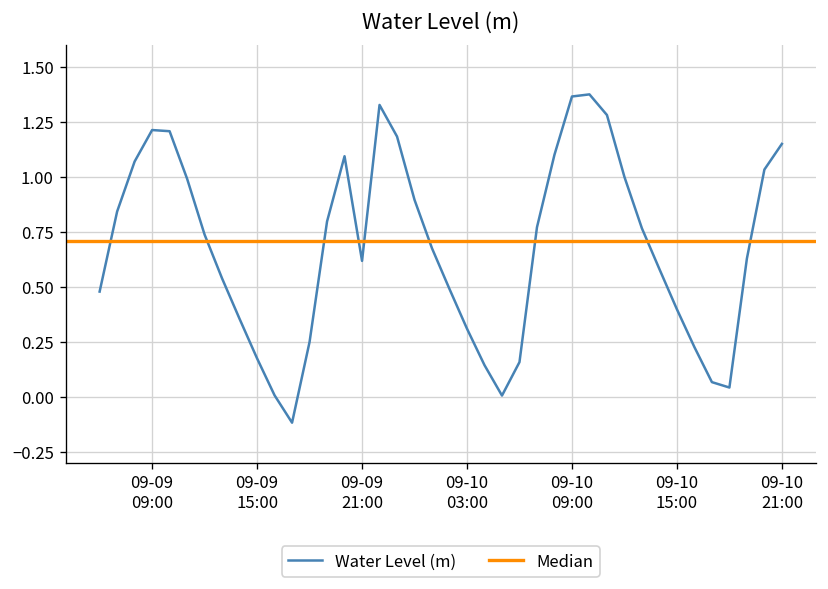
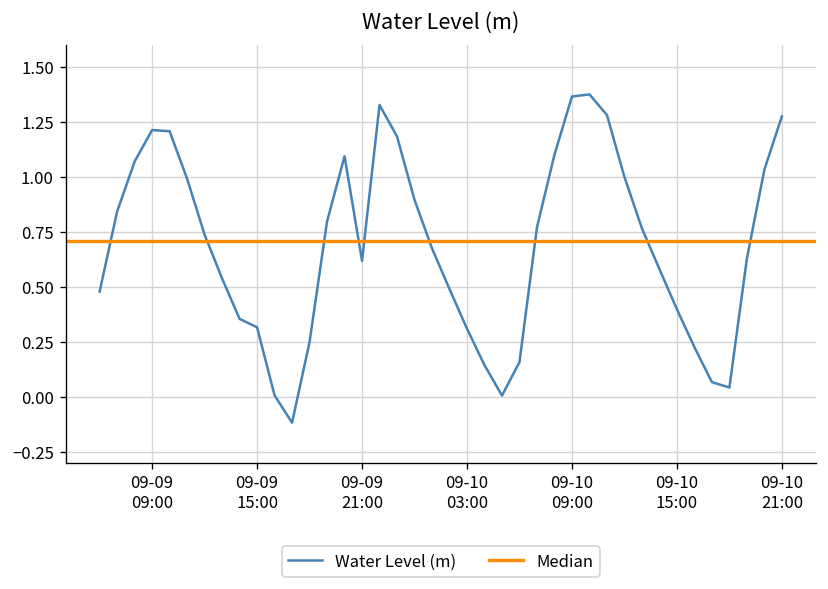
  {
    "09-09 09:00": 1.21,
-   "09-09 15:00": 0.17,
+   "09-09 15:00": 0.32,
    "09-09 21:00": 0.62,
    "09-10 03:00": 0.31,
    "09-10 09:00": 1.37,
    "09-10 15:00": 0.40,
-   "09-10 21:00": 1.15
+   "09-10 21:00": 1.27
  }
